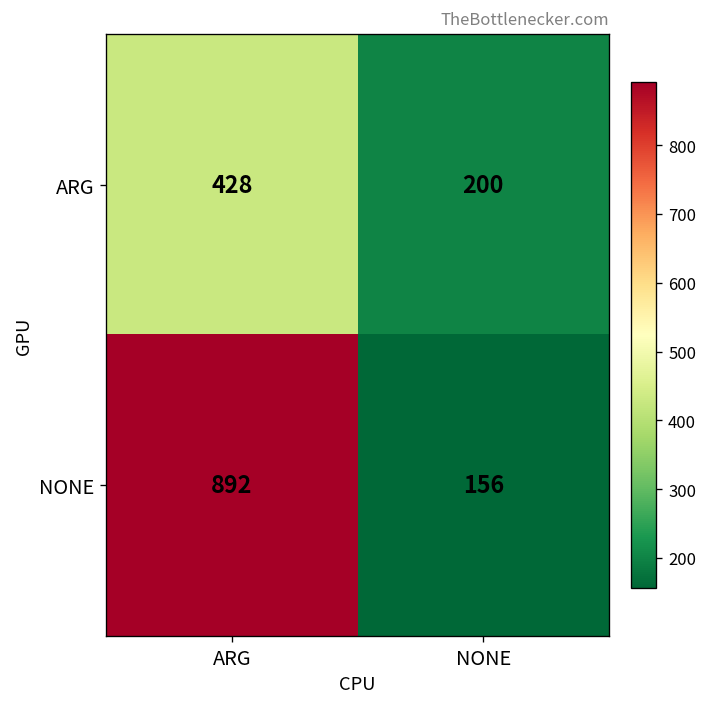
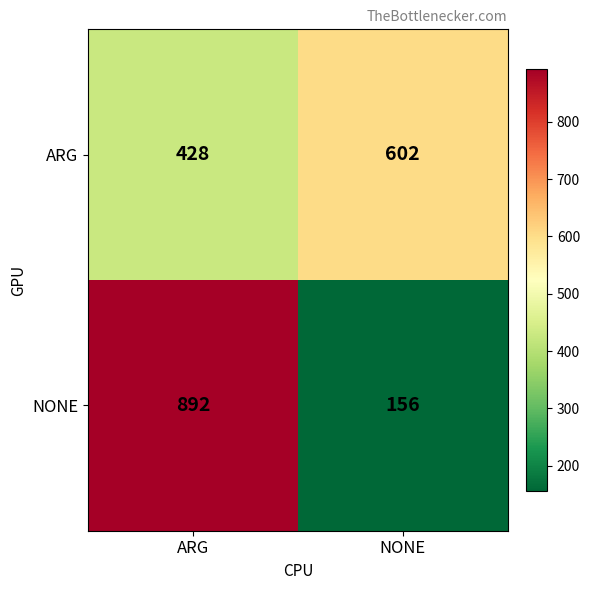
  {
    "ARG": {
      "ARG": 428,
-     "NONE": 200
+     "NONE": 602
    },
    "NONE": {
      "ARG": 892,
      "NONE": 156
    }
  }
